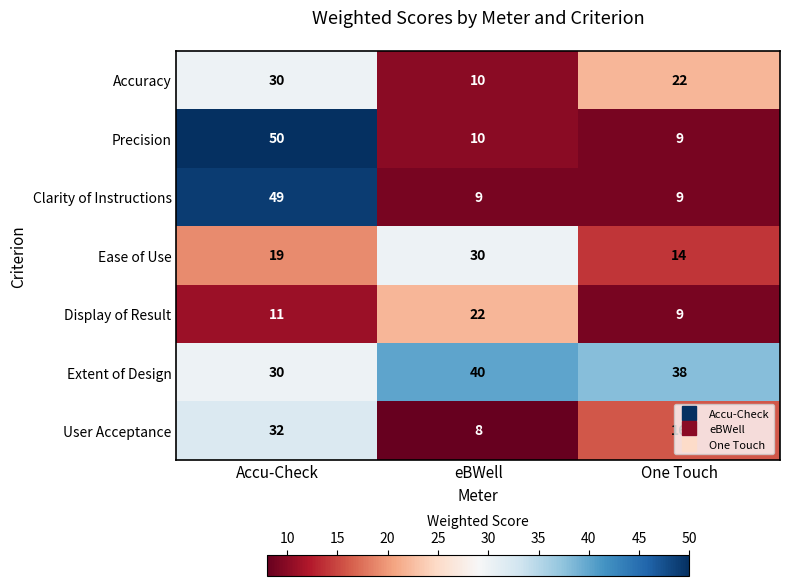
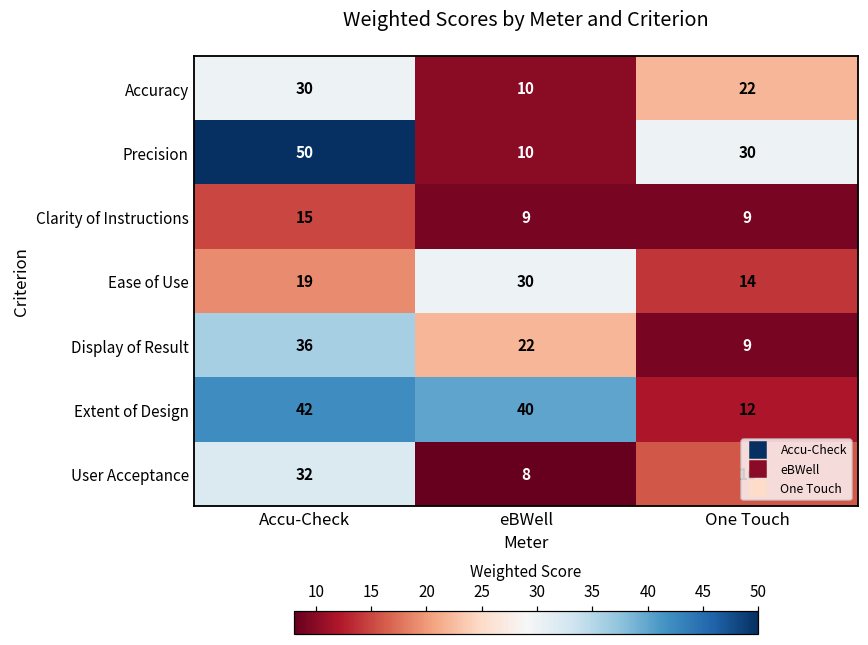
  {
    "Accuracy": {
      "Accu-Check": 30,
      "eBWell": 10,
      "One Touch": 22
    },
    "Precision": {
      "Accu-Check": 50,
      "eBWell": 10,
-     "One Touch": 9
+     "One Touch": 30
    },
    "Clarity of Instructions": {
-     "Accu-Check": 49,
+     "Accu-Check": 15,
      "eBWell": 9,
      "One Touch": 9
    },
    "Ease of Use": {
      "Accu-Check": 19,
      "eBWell": 30,
      "One Touch": 14
    },
    "Display of Result": {
-     "Accu-Check": 11,
+     "Accu-Check": 36,
      "eBWell": 22,
      "One Touch": 9
    },
    "Extent of Design": {
-     "Accu-Check": 30,
+     "Accu-Check": 42,
      "eBWell": 40,
-     "One Touch": 38
+     "One Touch": 12
    },
    "User Acceptance": {
      "Accu-Check": 32,
      "eBWell": 8
    }
  }
